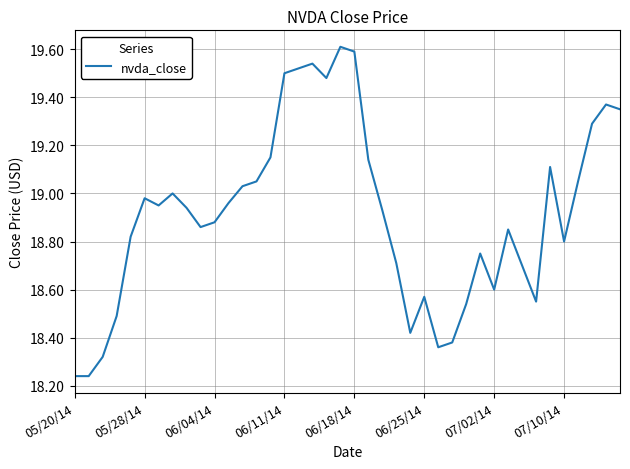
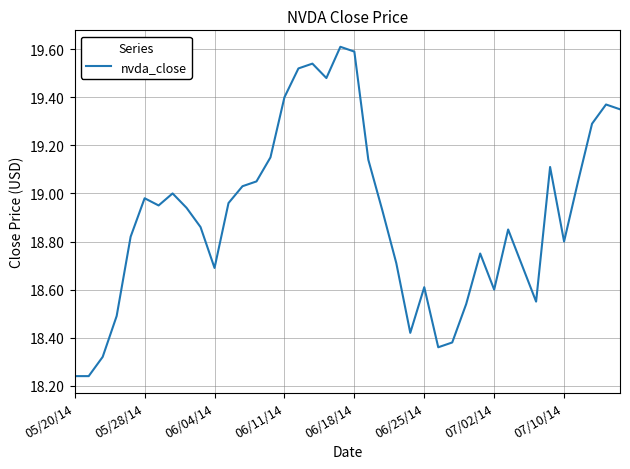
  {
    "05/20/14": 18.24,
    "05/28/14": 18.98,
-   "06/04/14": 18.88,
-   "06/11/14": 19.5,
+   "06/04/14": 18.69,
+   "06/11/14": 19.4,
    "06/18/14": 19.59,
-   "06/25/14": 18.57,
+   "06/25/14": 18.61,
    "07/02/14": 18.60,
    "07/10/14": 18.80
  }
